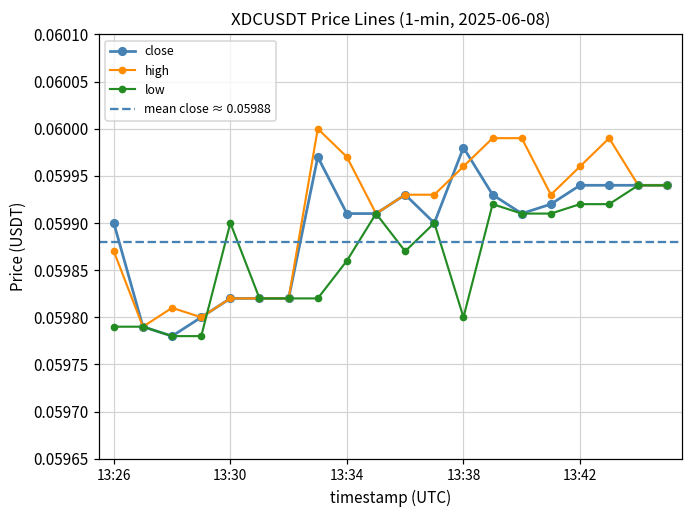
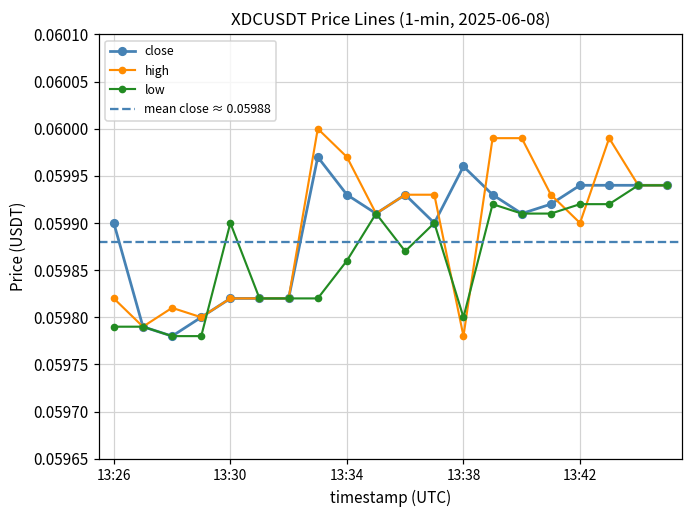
  {
    "close": {
      "13:26": 0.05990,
-     "13:34": 0.05991,
-     "13:38": 0.05998,
+     "13:34": 0.05993,
+     "13:38": 0.05996,
      "13:42": 0.05994
    },
    "high": {
-     "13:26": 0.05987,
+     "13:26": 0.05982,
      "13:34": 0.05997,
-     "13:38": 0.05996,
-     "13:42": 0.05996
+     "13:38": 0.05978,
+     "13:42": 0.05990
    },
    "low": {
      "13:26": 0.05979,
      "13:30": 0.05990,
      "13:34": 0.05986,
      "13:38": 0.05980,
      "13:42": 0.05992
    }
  }
